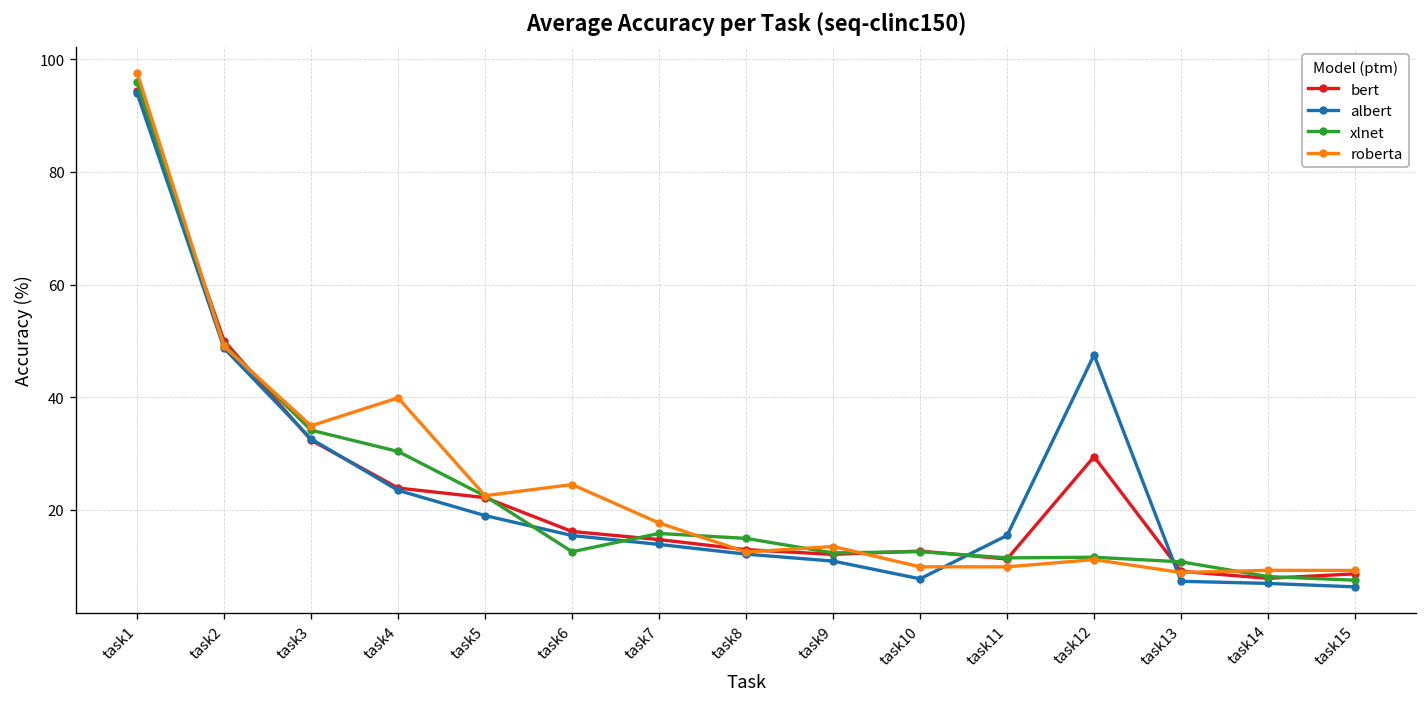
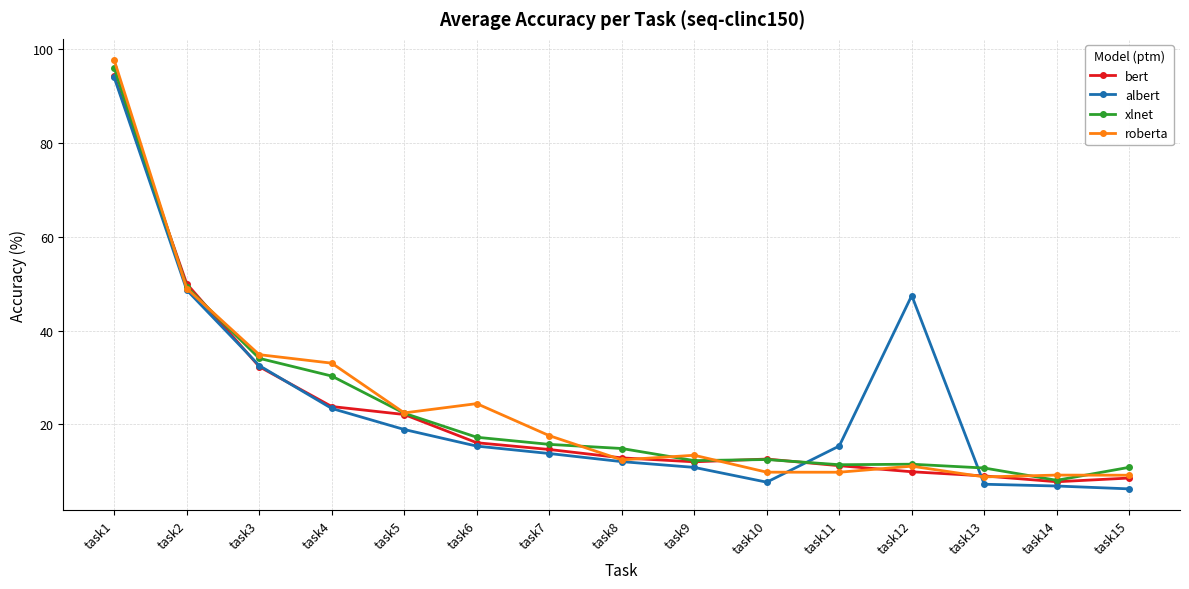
  {
    "bert": {
      "task2": 50,
      "task6": 16,
      "task7": 15,
-     "task12": 29,
+     "task12": 10,
      "task15": 9
    },
    "albert": {
      "task5": 19,
      "task6": 15,
      "task7": 14,
      "task9": 11,
      "task10": 8,
      "task11": 15,
      "task12": 48,
      "task13": 7,
      "task14": 7,
      "task15": 6
    },
    "xlnet": {
      "task1": 96,
      "task3": 34,
      "task4": 30,
-     "task6": 13,
+     "task6": 17,
      "task7": 16,
      "task8": 15,
      "task13": 11,
-     "task15": 7
+     "task15": 11
    },
    "roberta": {
      "task1": 98,
      "task3": 35,
-     "task4": 40,
+     "task4": 33,
      "task6": 24,
      "task7": 18,
      "task9": 13,
      "task10": 10,
      "task11": 10,
      "task14": 9,
      "task15": 9
    }
  }
